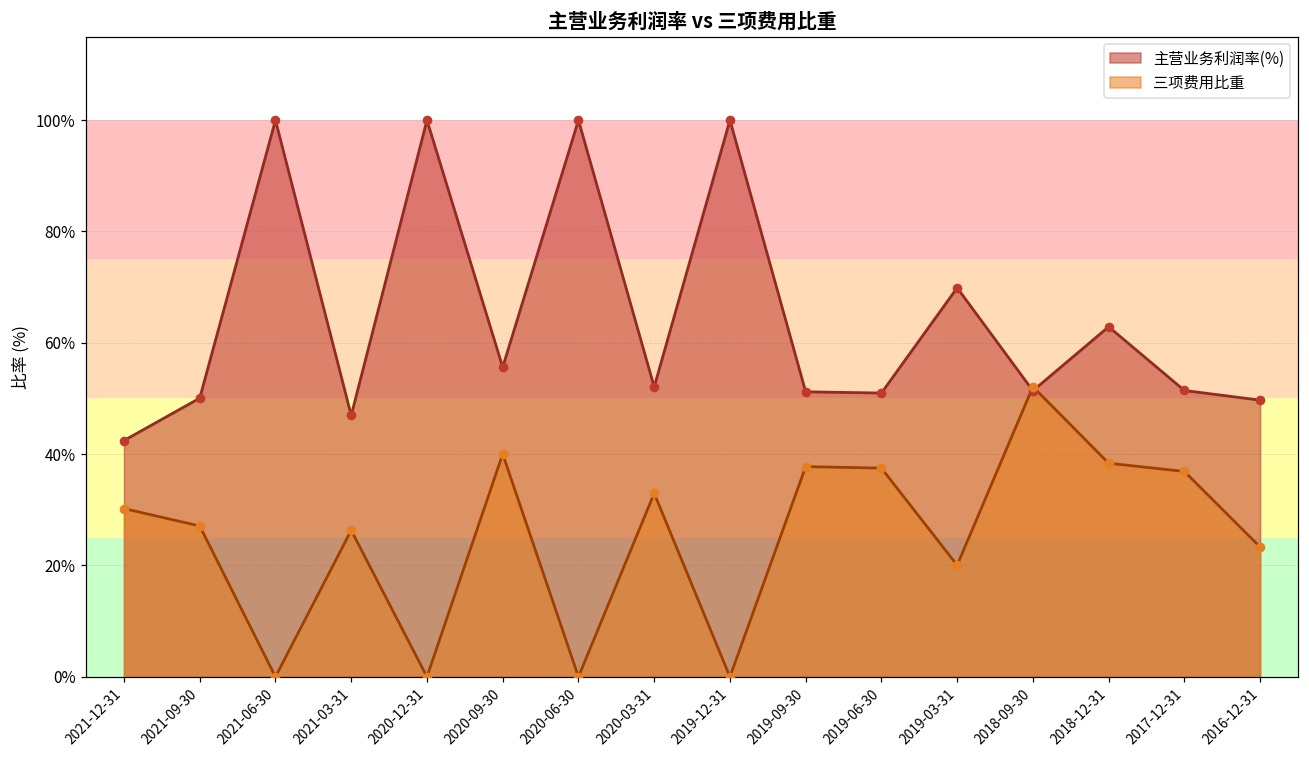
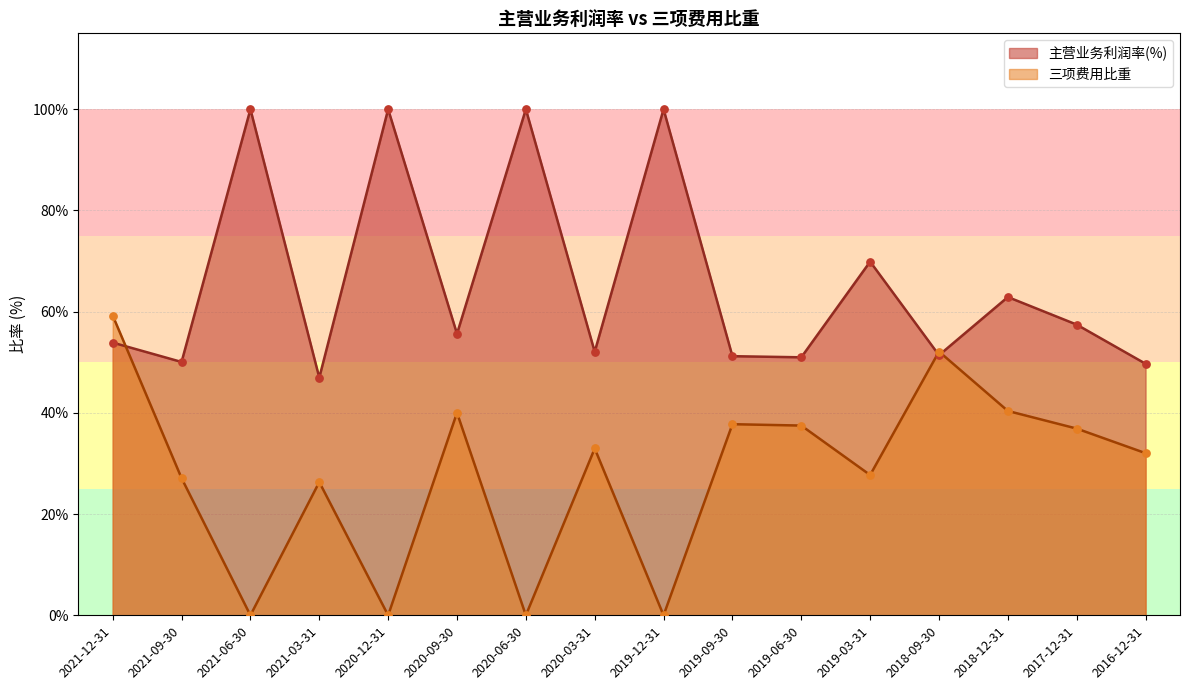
  {
    "主营业务利润率(%)": {
-     "2021-12-31": "42%",
+     "2021-12-31": "54%",
      "2021-09-30": "50%",
      "2021-06-30": "100%",
      "2021-03-31": "47%",
      "2020-12-31": "100%",
      "2020-09-30": "56%",
      "2020-06-30": "100%",
      "2020-03-31": "52%",
      "2019-12-31": "100%",
      "2019-09-30": "51%",
      "2019-06-30": "51%",
      "2019-03-31": "70%",
      "2018-09-30": "51%",
      "2018-12-31": "63%",
-     "2017-12-31": "51%",
+     "2017-12-31": "57%",
      "2016-12-31": "50%"
    },
    "三项费用比重": {
-     "2021-12-31": "30%",
+     "2021-12-31": "59%",
      "2021-09-30": "27%",
      "2021-06-30": "0%",
      "2021-03-31": "26%",
      "2020-12-31": "0%",
      "2020-09-30": "40%",
      "2020-06-30": "0%",
      "2020-03-31": "33%",
      "2019-12-31": "0%",
      "2019-09-30": "38%",
      "2019-06-30": "37%",
-     "2019-03-31": "20%",
+     "2019-03-31": "28%",
      "2018-09-30": "52%",
-     "2018-12-31": "38%",
+     "2018-12-31": "40%",
      "2017-12-31": "37%",
-     "2016-12-31": "23%"
+     "2016-12-31": "32%"
    }
  }
